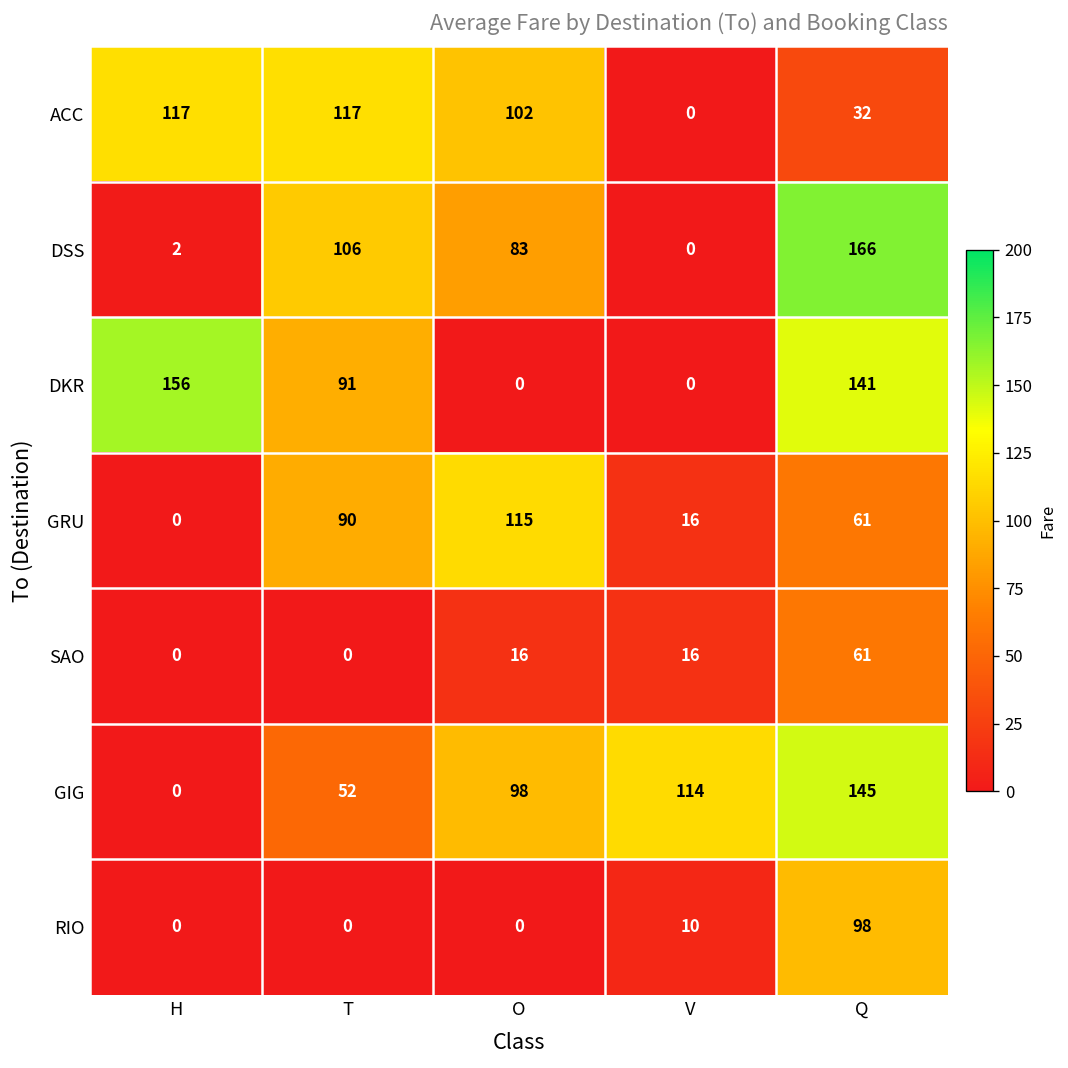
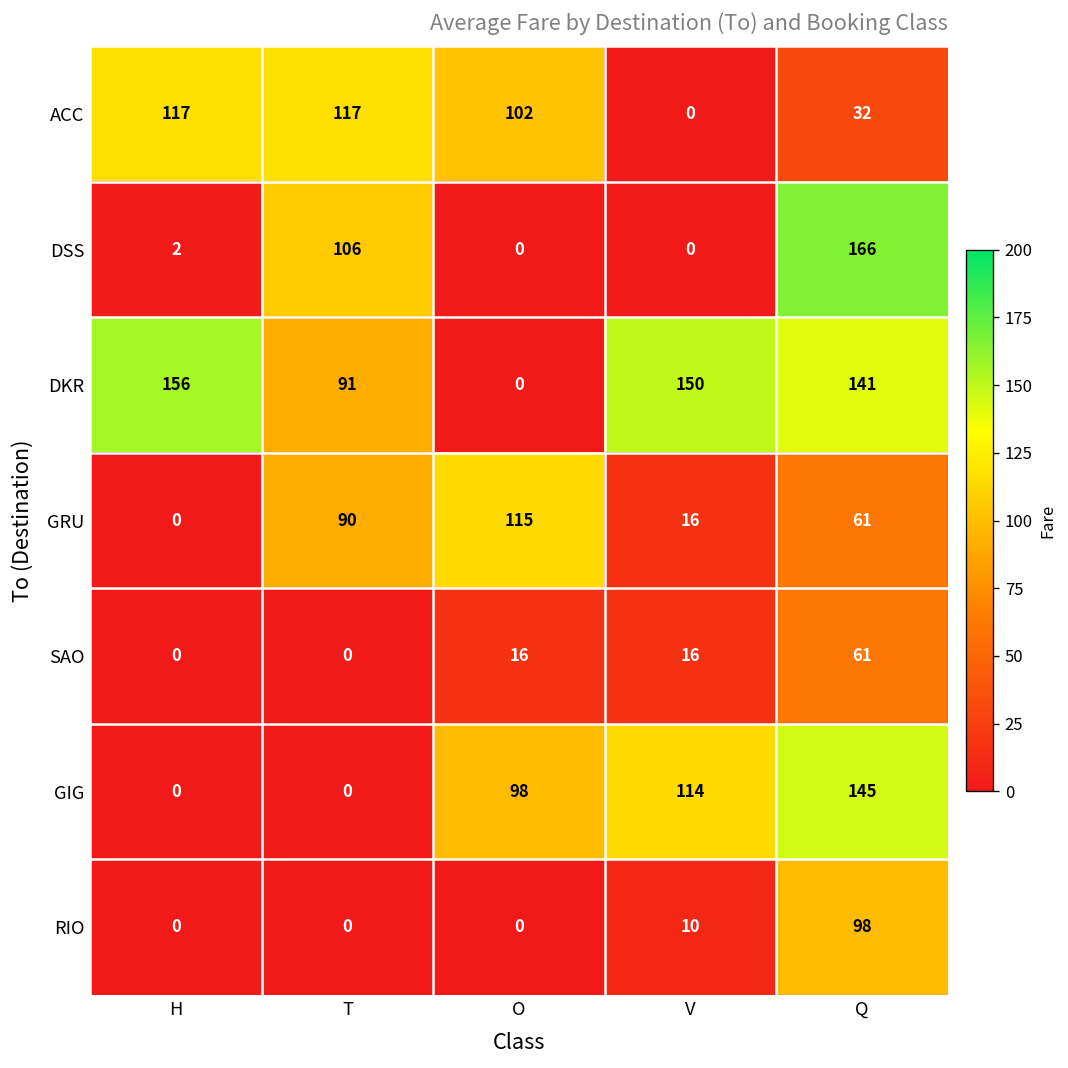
  {
    "ACC": {
      "H": 117,
      "T": 117,
      "O": 102,
      "V": 0,
      "Q": 32
    },
    "DSS": {
      "H": 2,
      "T": 106,
-     "O": 83,
+     "O": 0,
      "V": 0,
      "Q": 166
    },
    "DKR": {
      "H": 156,
      "T": 91,
      "O": 0,
-     "V": 0,
+     "V": 150,
      "Q": 141
    },
    "GRU": {
      "H": 0,
      "T": 90,
      "O": 115,
      "V": 16,
      "Q": 61
    },
    "SAO": {
      "H": 0,
      "T": 0,
      "O": 16,
      "V": 16,
      "Q": 61
    },
    "GIG": {
      "H": 0,
-     "T": 52,
+     "T": 0,
      "O": 98,
      "V": 114,
      "Q": 145
    },
    "RIO": {
      "H": 0,
      "T": 0,
      "O": 0,
      "V": 10,
      "Q": 98
    }
  }
